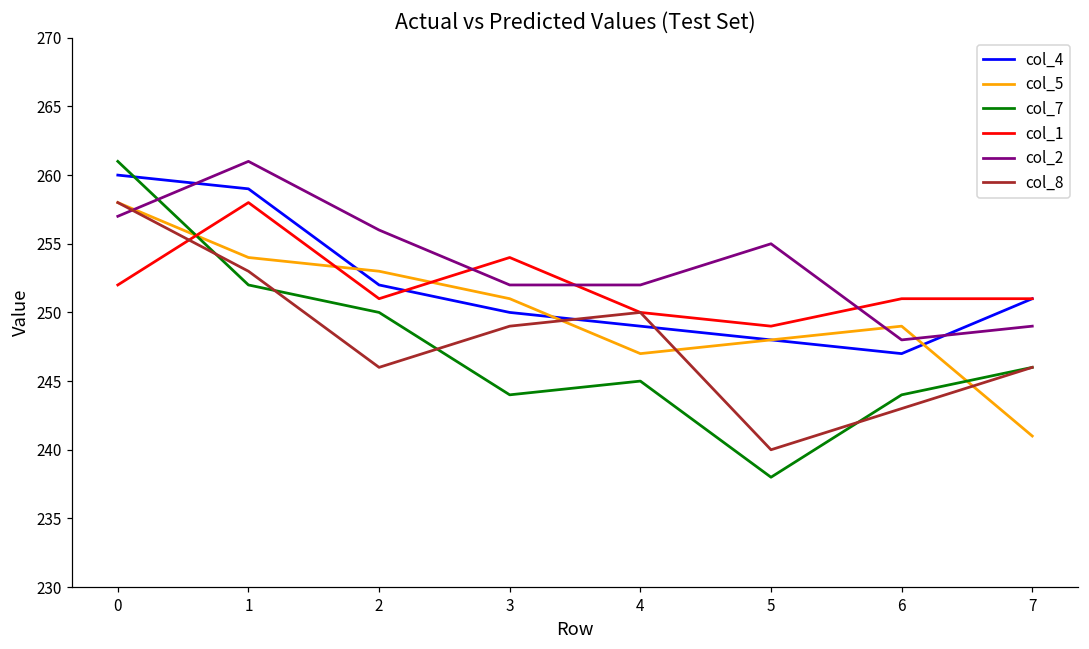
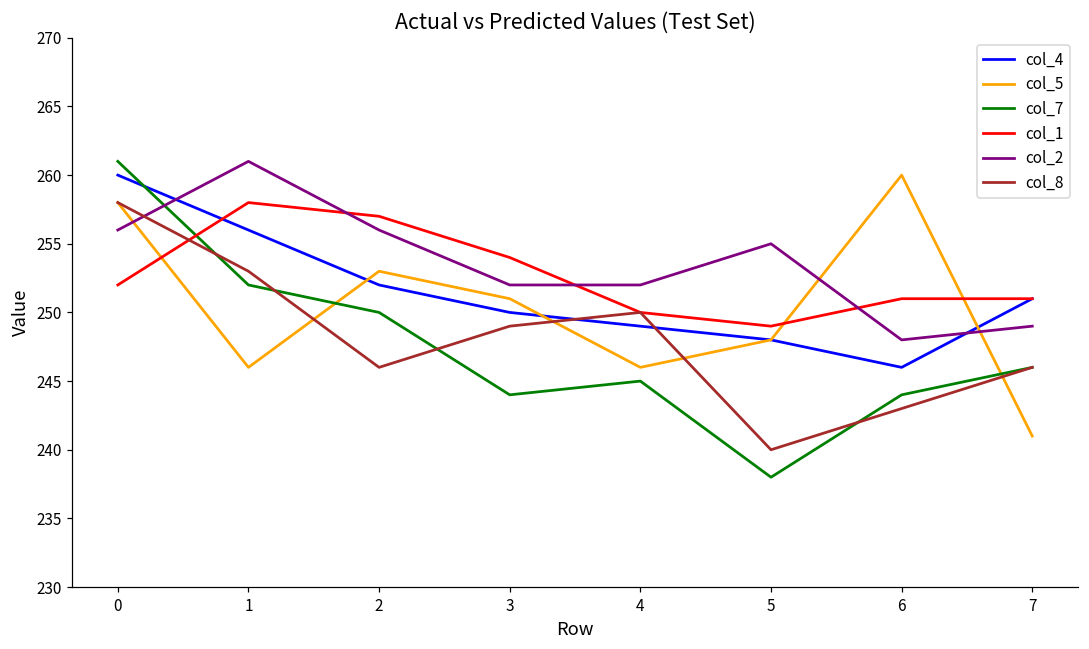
  {
    "col_4": {
      "0": 260,
-     "1": 259,
+     "1": 256,
      "2": 252,
      "3": 250,
      "4": 249,
-     "6": 247
+     "6": 246
    },
    "col_5": {
-     "1": 254,
+     "1": 246,
      "2": 253,
      "3": 251,
-     "4": 247,
-     "6": 249,
+     "4": 246,
+     "6": 260,
      "7": 241
    },
    "col_7": {
      "0": 261,
      "1": 252,
      "2": 250,
      "3": 244,
      "4": 245,
      "5": 238,
      "6": 244
    },
    "col_1": {
      "0": 252,
      "1": 258,
-     "2": 251,
+     "2": 257,
      "3": 254,
      "5": 249,
      "6": 251
    },
    "col_2": {
-     "0": 257,
+     "0": 256,
      "1": 261,
      "2": 256,
      "3": 252,
      "4": 252,
      "5": 255,
      "6": 248,
      "7": 249
    },
    "col_8": {
      "1": 253,
      "2": 246,
      "3": 249,
      "5": 240,
      "6": 243
    }
  }
